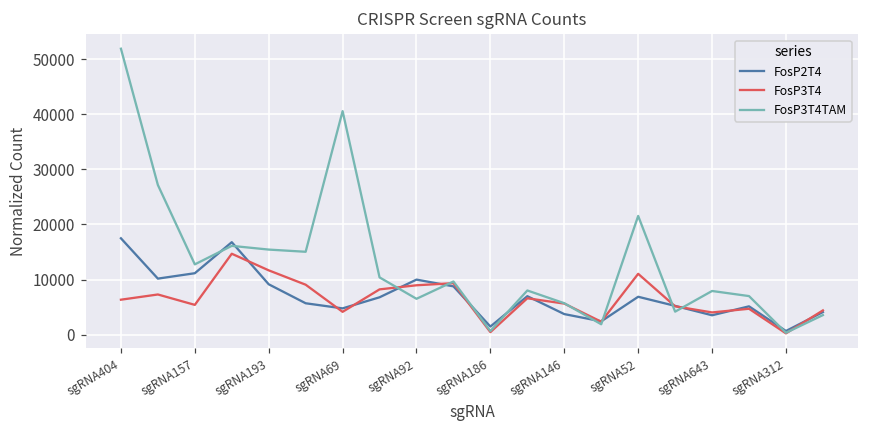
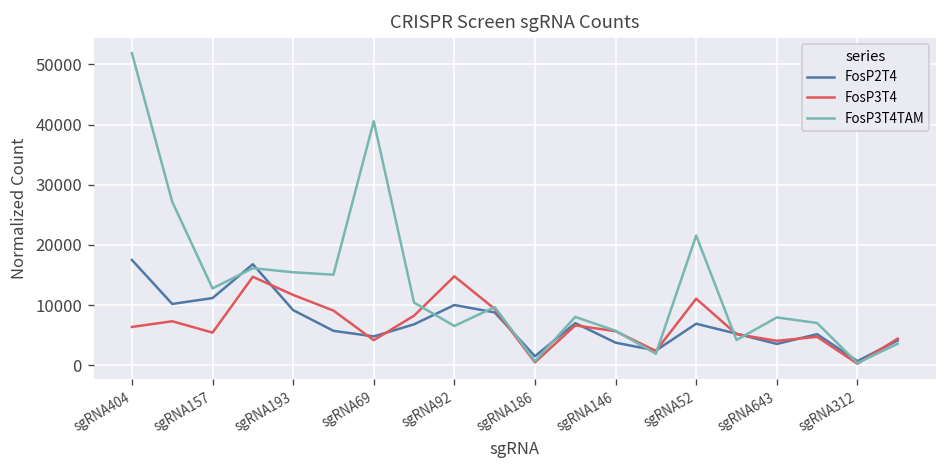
  {
    "FosP2T4": {
      "sgRNA404": 17000,
      "sgRNA157": 11000,
      "sgRNA193": 9000,
      "sgRNA69": 5000,
      "sgRNA92": 10000,
      "sgRNA186": 1000,
      "sgRNA146": 4000,
      "sgRNA52": 7000,
      "sgRNA643": 4000
    },
    "FosP3T4": {
      "sgRNA404": 6000,
      "sgRNA157": 5000,
      "sgRNA193": 12000,
      "sgRNA69": 4000,
-     "sgRNA92": 9000,
+     "sgRNA92": 15000,
      "sgRNA52": 11000,
      "sgRNA643": 4000
    },
    "FosP3T4TAM": {
      "sgRNA404": 52000,
      "sgRNA157": 13000,
      "sgRNA193": 15000,
      "sgRNA69": 41000,
      "sgRNA92": 7000,
      "sgRNA52": 22000,
      "sgRNA643": 8000
    }
  }
